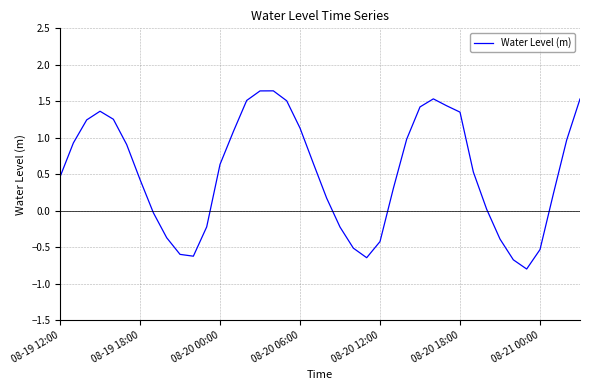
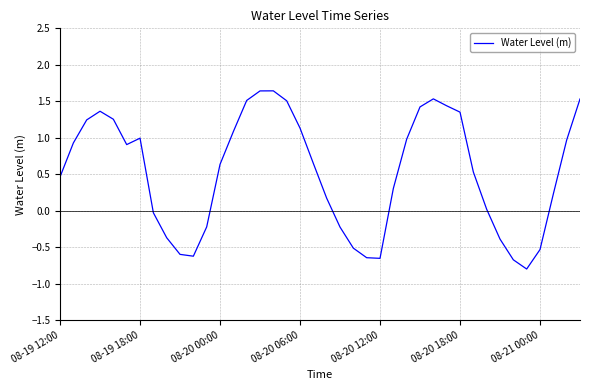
  {
    "08-19 12:00": 0.5,
-   "08-19 18:00": 0.4,
+   "08-19 18:00": 1.0,
    "08-20 00:00": 0.6,
    "08-20 06:00": 1.1,
-   "08-20 12:00": -0.4,
+   "08-20 12:00": -0.7,
    "08-20 18:00": 1.4,
    "08-21 00:00": -0.5
  }
